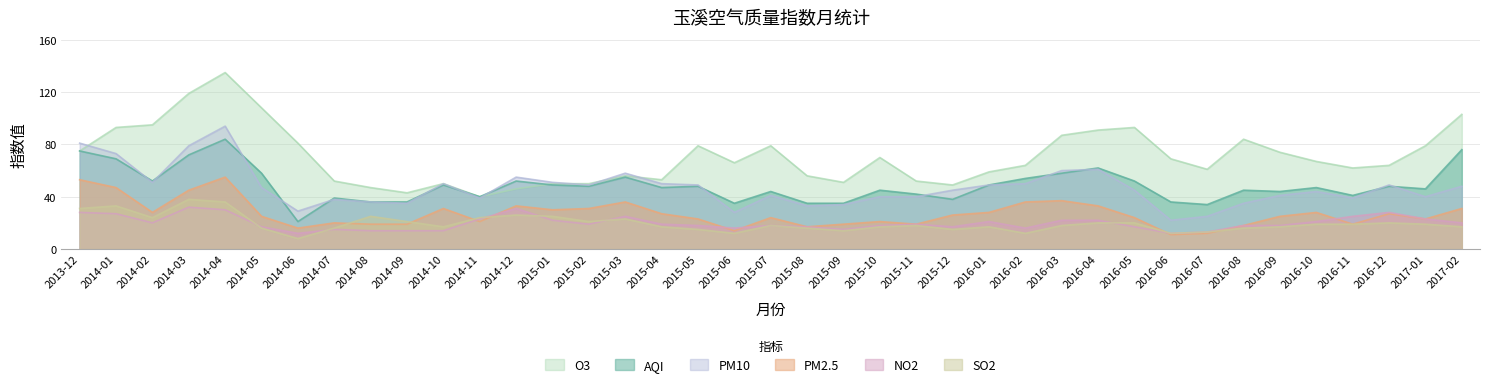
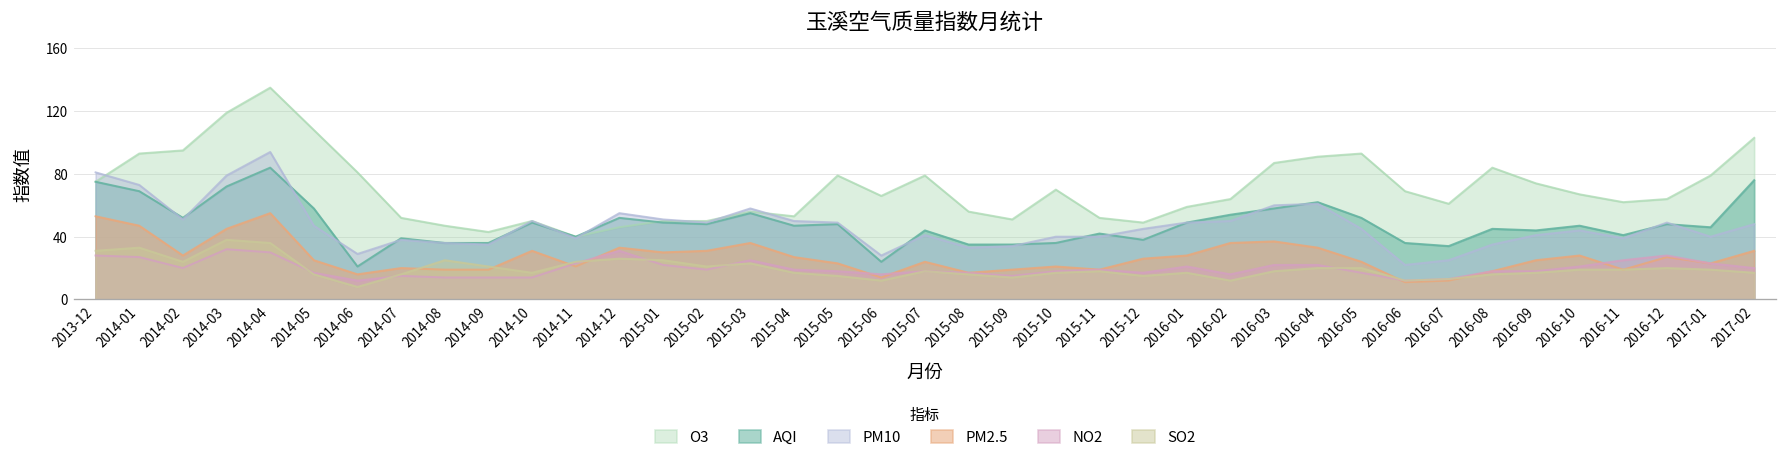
  {
    "AQI": {
      "2014-01": 69,
      "2014-03": 72,
      "2014-04": 84,
      "2014-05": 58,
      "2014-06": 21,
      "2014-12": 52,
      "2015-04": 47,
-     "2015-06": 35,
+     "2015-06": 24,
      "2015-07": 44,
      "2015-08": 35,
-     "2015-10": 45,
+     "2015-10": 36,
      "2015-11": 42,
      "2015-12": 38,
      "2016-02": 54,
      "2016-03": 58,
      "2016-05": 52,
      "2016-06": 36,
      "2016-07": 34,
      "2016-08": 45,
      "2016-09": 44,
      "2016-10": 47,
      "2016-11": 41,
      "2017-01": 46,
      "2017-02": 76
    }
  }
